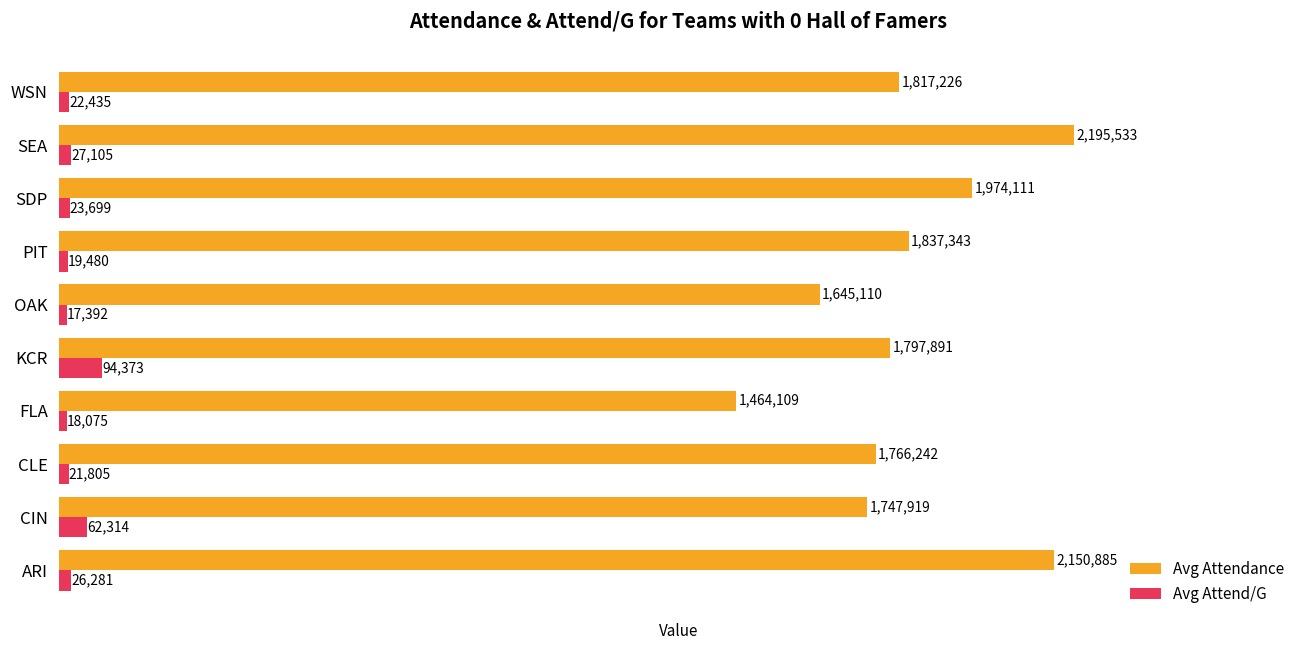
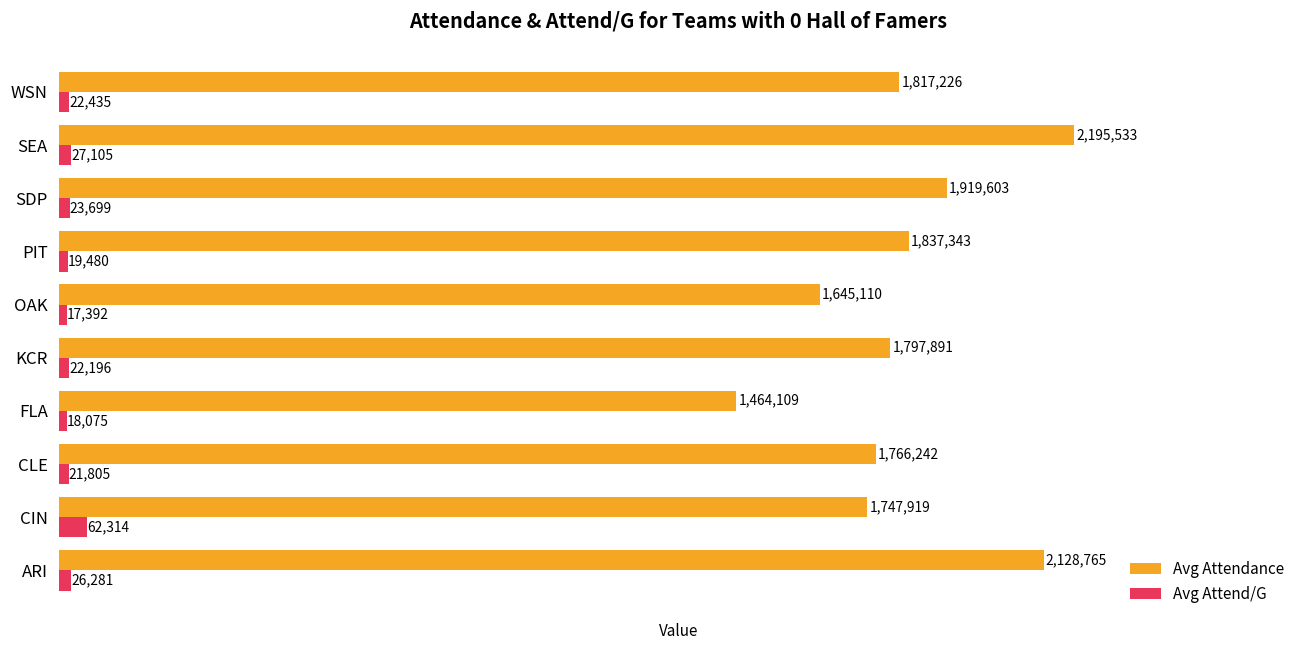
  {
    "Avg Attendance": {
      "WSN": "1,817,226",
      "SEA": "2,195,533",
-     "SDP": "1,974,111",
+     "SDP": "1,919,603",
      "PIT": "1,837,343",
      "OAK": "1,645,110",
      "KCR": "1,797,891",
      "FLA": "1,464,109",
      "CLE": "1,766,242",
      "CIN": "1,747,919",
-     "ARI": "2,150,885"
+     "ARI": "2,128,765"
    },
    "Avg Attend/G": {
      "WSN": "22,435",
      "SEA": "27,105",
      "SDP": "23,699",
      "PIT": "19,480",
      "OAK": "17,392",
-     "KCR": "94,373",
+     "KCR": "22,196",
      "FLA": "18,075",
      "CLE": "21,805",
      "CIN": "62,314",
      "ARI": "26,281"
    }
  }
